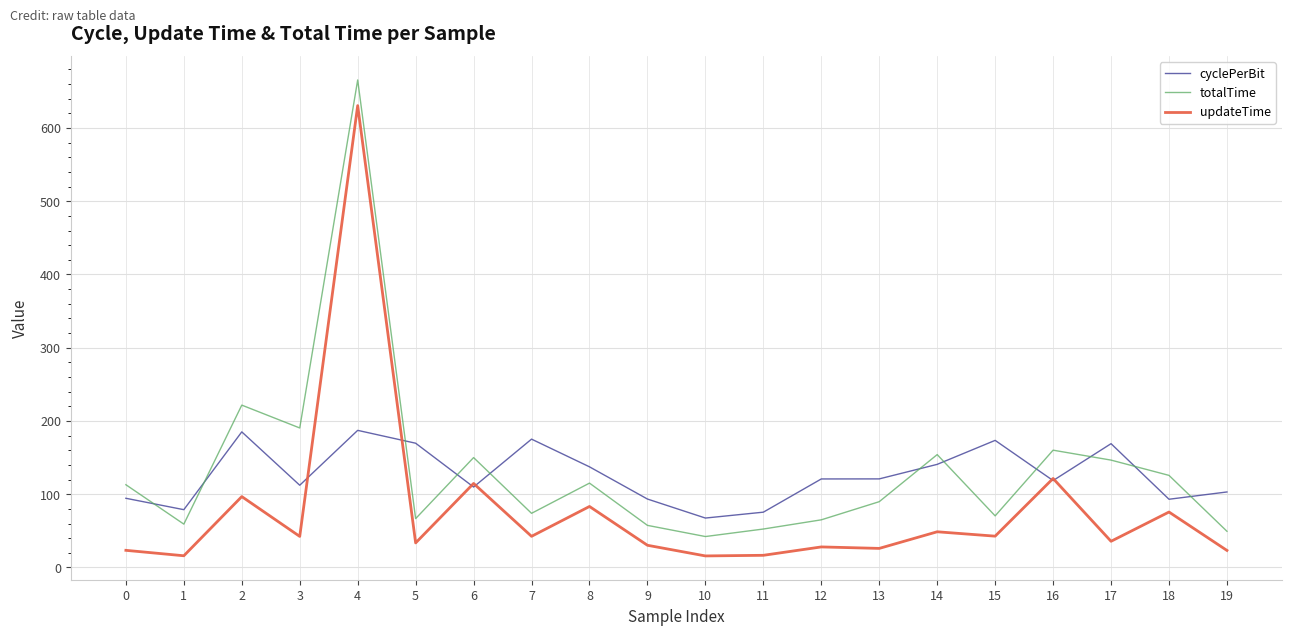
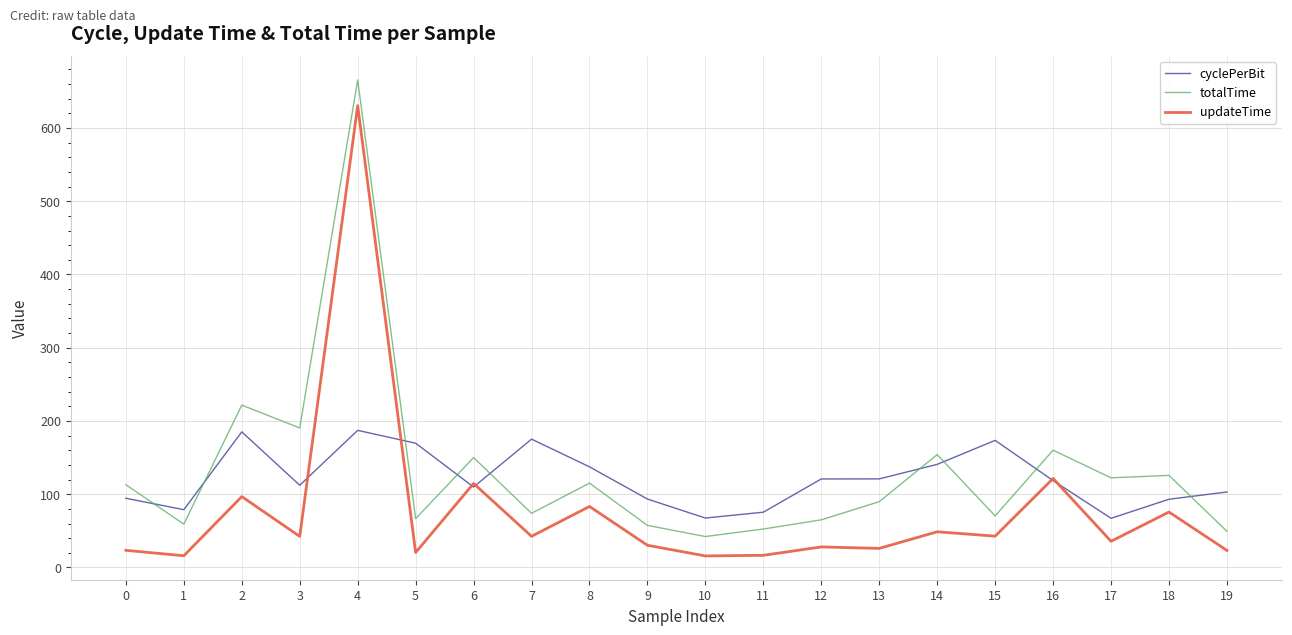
  {
    "cyclePerBit": {
      "0": 90,
      "1": 80,
      "2": 190,
      "3": 110,
      "4": 190,
      "5": 170,
      "6": 110,
      "7": 180,
      "8": 140,
      "9": 90,
      "10": 70,
      "11": 80,
      "12": 120,
      "13": 120,
      "14": 140,
      "15": 170,
-     "17": 170,
+     "17": 70,
      "18": 90,
      "19": 100
    },
    "totalTime": {
      "0": 110,
      "1": 60,
      "2": 220,
      "3": 190,
      "4": 670,
      "5": 70,
      "6": 150,
      "7": 70,
      "8": 120,
      "9": 60,
      "10": 40,
      "11": 50,
      "12": 70,
      "13": 90,
      "14": 150,
      "15": 70,
      "16": 160,
-     "17": 150,
+     "17": 120,
      "18": 130,
      "19": 50
    },
    "updateTime": {
      "0": 20,
      "1": 20,
      "2": 100,
      "3": 40,
      "4": 630,
-     "5": 30,
+     "5": 20,
      "6": 110,
      "7": 40,
      "8": 80,
      "9": 30,
      "10": 20,
      "11": 20,
      "12": 30,
      "13": 30,
      "14": 50,
      "15": 40,
      "17": 40,
      "18": 80,
      "19": 20
    }
  }
